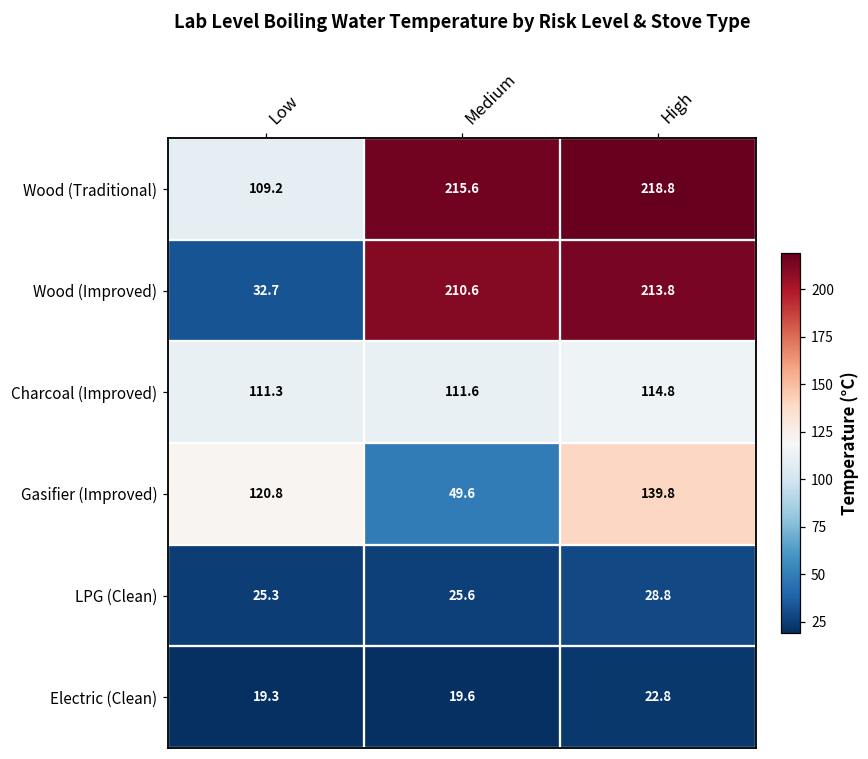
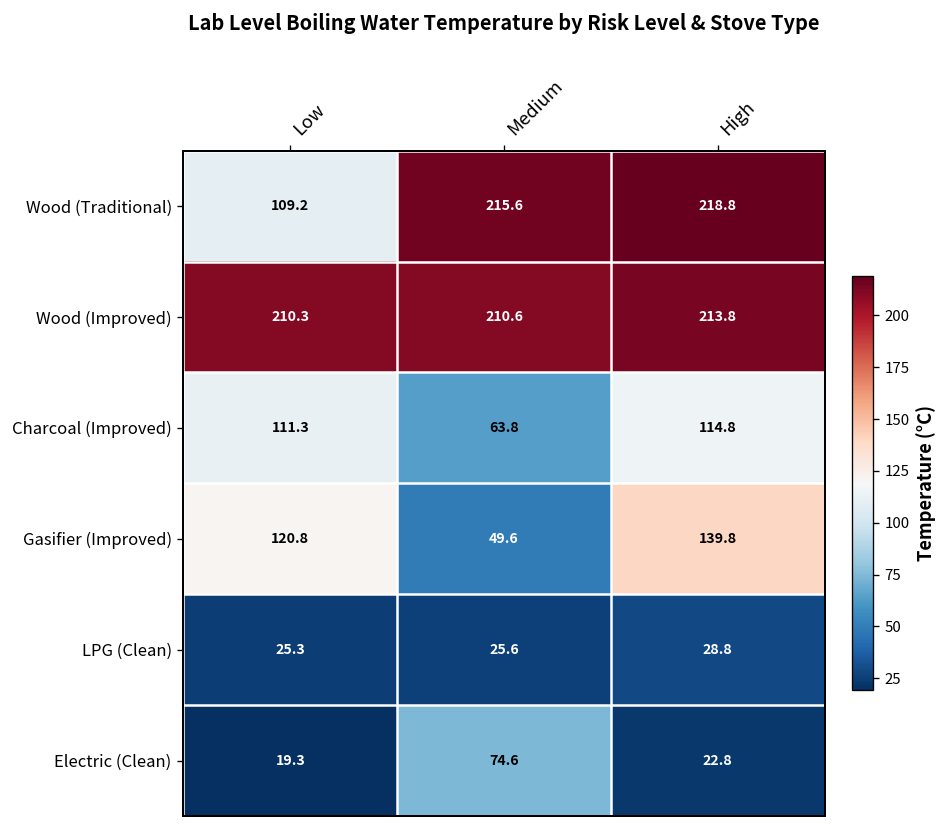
  {
    "Wood (Traditional)": {
      "Low": 109.2,
      "Medium": 215.6,
      "High": 218.8
    },
    "Wood (Improved)": {
-     "Low": 32.7,
+     "Low": 210.3,
      "Medium": 210.6,
      "High": 213.8
    },
    "Charcoal (Improved)": {
      "Low": 111.3,
-     "Medium": 111.6,
+     "Medium": 63.8,
      "High": 114.8
    },
    "Gasifier (Improved)": {
      "Low": 120.8,
      "Medium": 49.6,
      "High": 139.8
    },
    "LPG (Clean)": {
      "Low": 25.3,
      "Medium": 25.6,
      "High": 28.8
    },
    "Electric (Clean)": {
      "Low": 19.3,
-     "Medium": 19.6,
+     "Medium": 74.6,
      "High": 22.8
    }
  }
